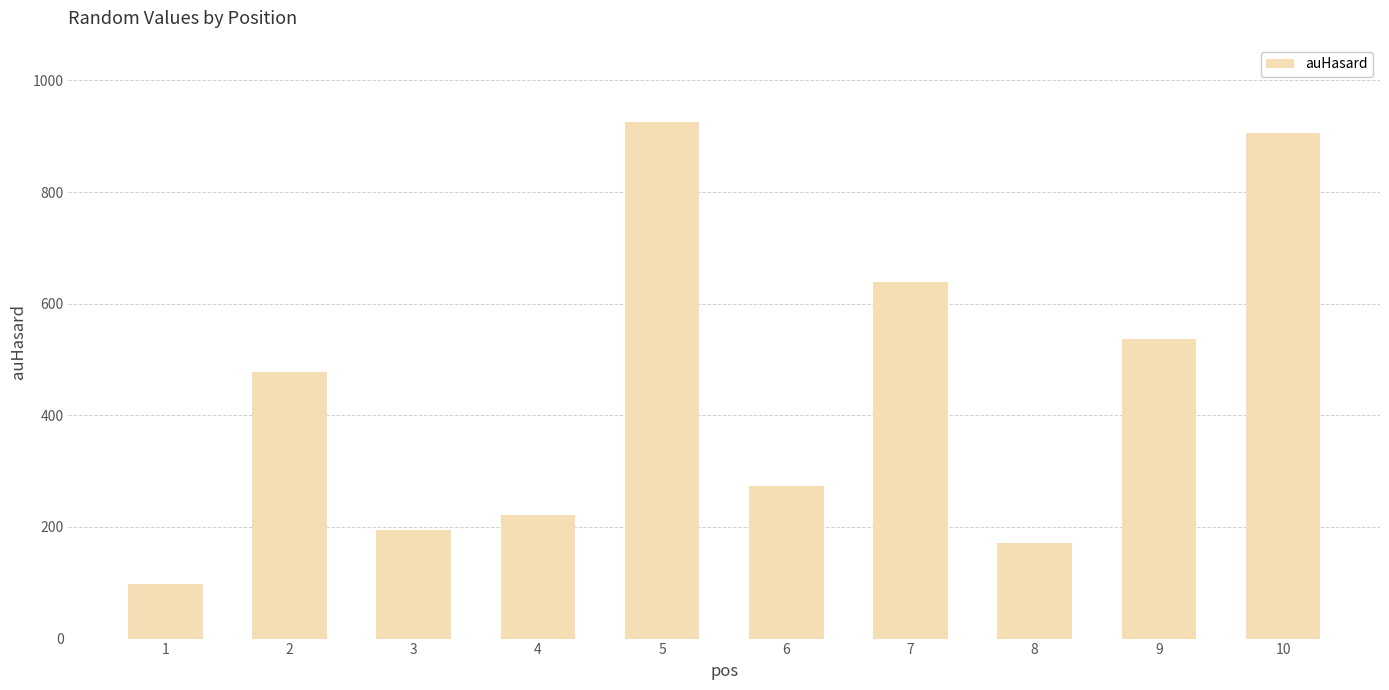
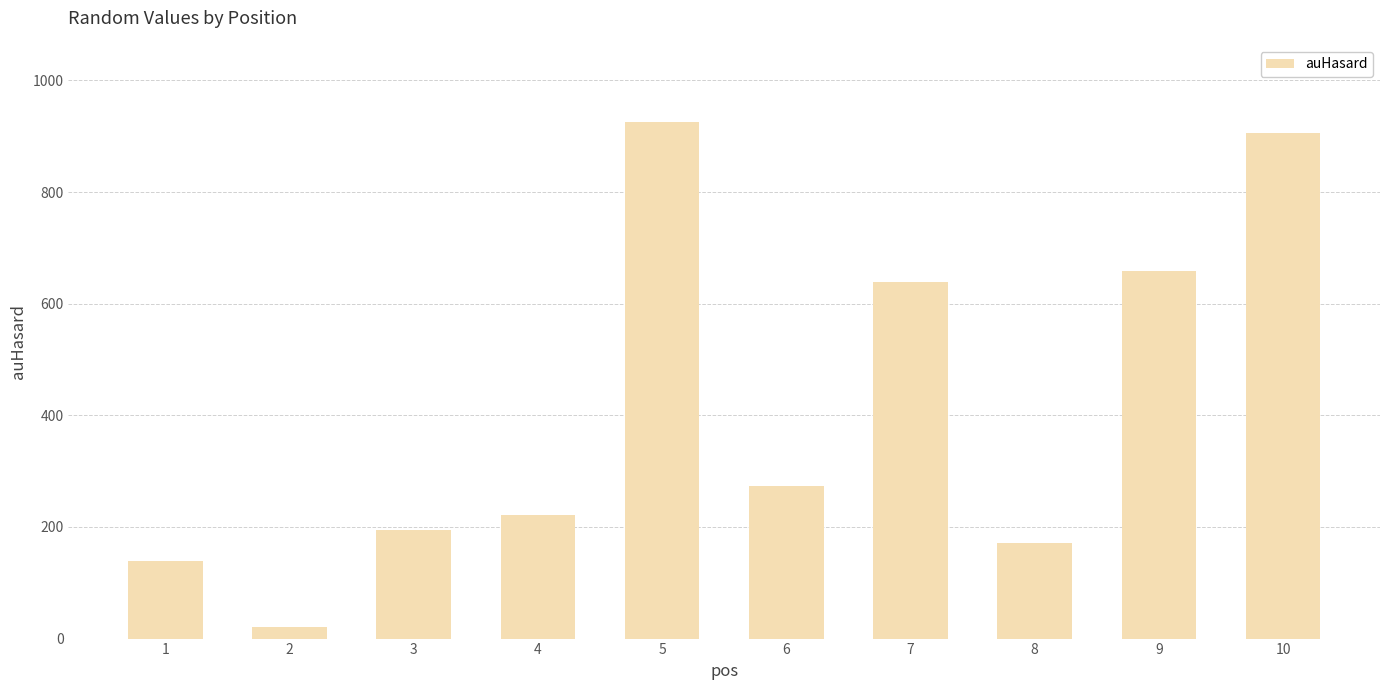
  {
-   "1": 100,
-   "2": 480,
+   "1": 140,
+   "2": 20,
    "3": 200,
    "4": 220,
    "5": 930,
    "6": 270,
    "7": 640,
    "8": 170,
-   "9": 540,
+   "9": 660,
    "10": 910
  }
